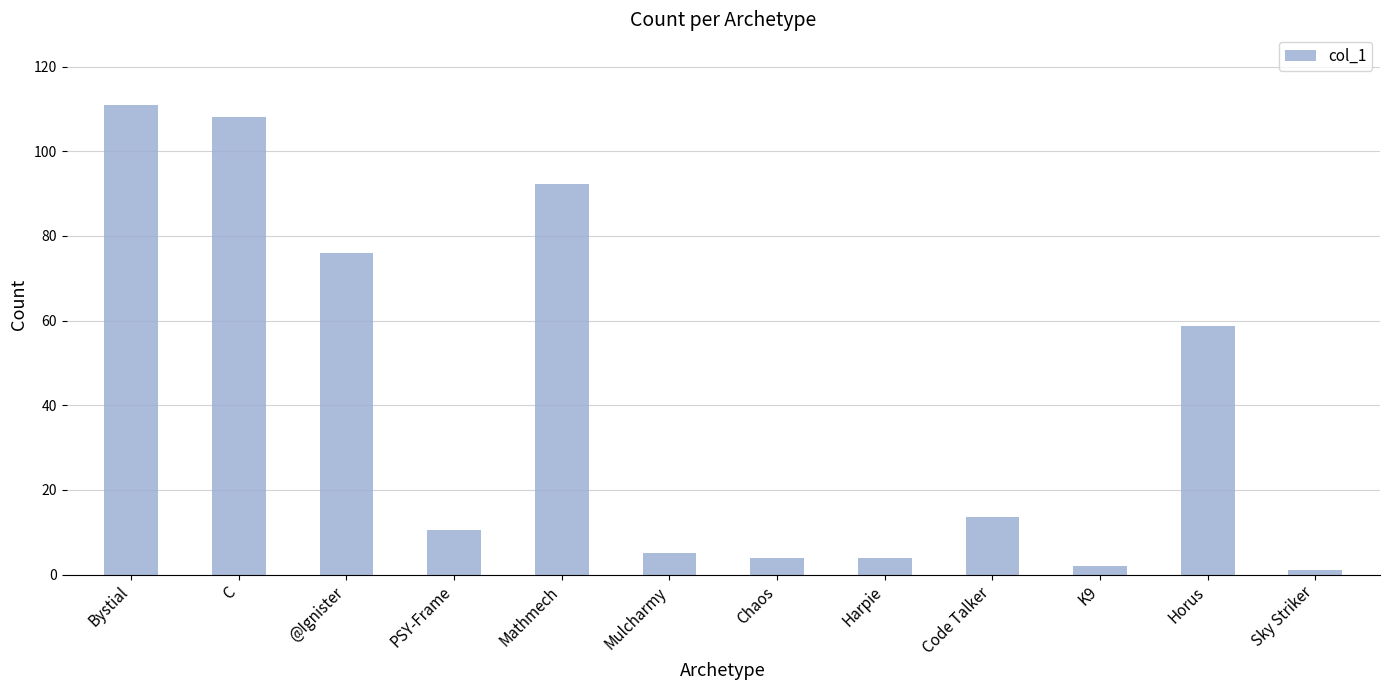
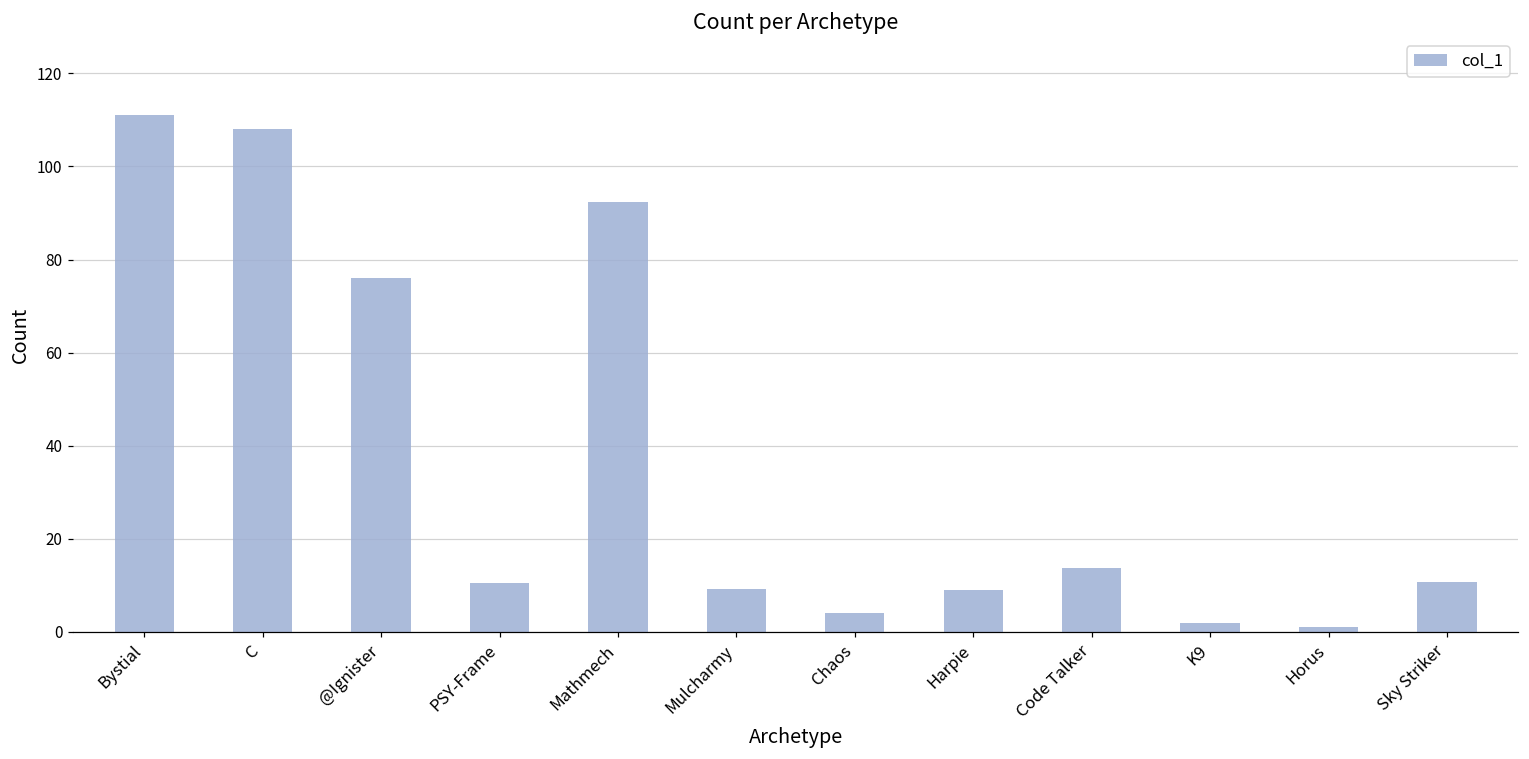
  {
    "Bystial": 111,
    "C": 108,
    "@Ignister": 76,
    "PSY-Frame": 11,
    "Mathmech": 92,
-   "Mulcharmy": 5,
+   "Mulcharmy": 9,
    "Chaos": 4,
-   "Harpie": 4,
+   "Harpie": 9,
    "Code Talker": 14,
    "K9": 2,
-   "Horus": 59,
-   "Sky Striker": 1
+   "Horus": 1,
+   "Sky Striker": 11
  }
